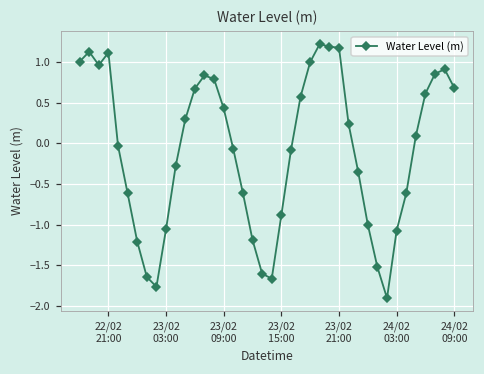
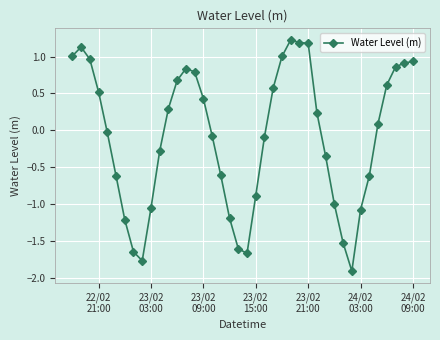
  {
-   "22/02 21:00": 1.1,
+   "22/02 21:00": 0.5,
    "23/02 03:00": -1.1,
    "23/02 09:00": 0.4,
    "23/02 15:00": -0.9,
    "23/02 21:00": 1.2,
    "24/02 03:00": -1.1,
-   "24/02 09:00": 0.7
+   "24/02 09:00": 0.9
  }
